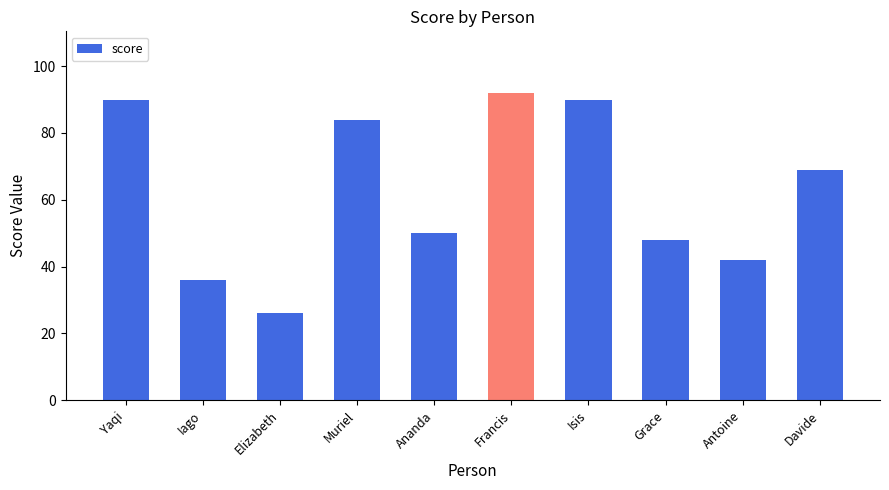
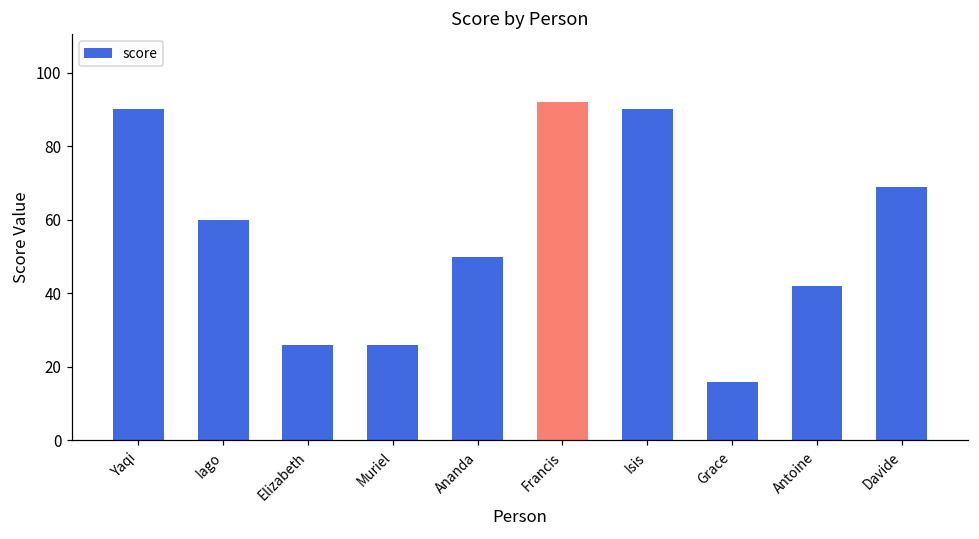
  {
    "Yaqi": 90,
-   "Iago": 36,
+   "Iago": 60,
    "Elizabeth": 26,
-   "Muriel": 84,
+   "Muriel": 26,
    "Ananda": 50,
    "Francis": 92,
    "Isis": 90,
-   "Grace": 48,
+   "Grace": 16,
    "Antoine": 42,
    "Davide": 69
  }
